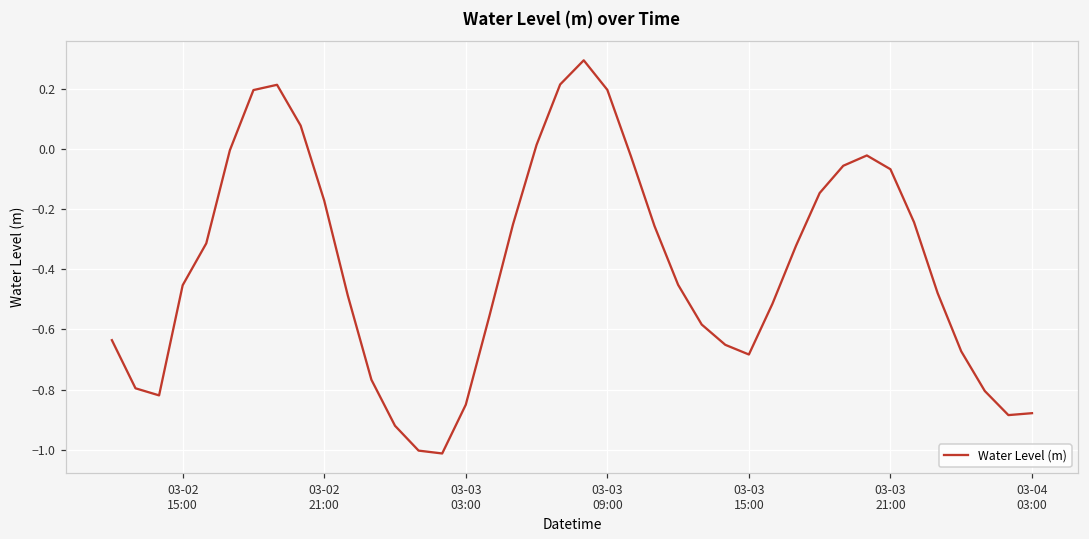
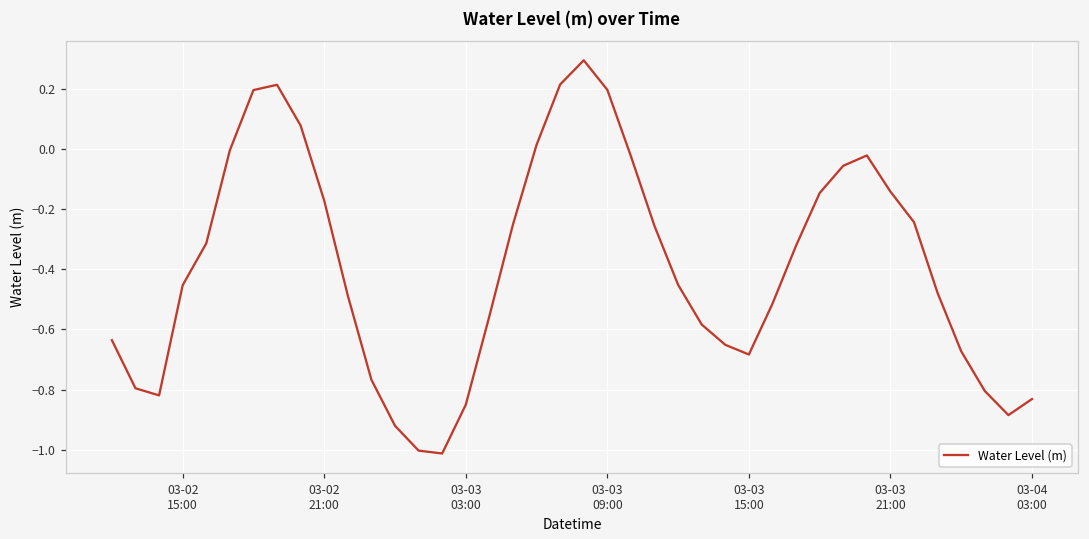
  {
    "03-02 15:00": -0.45,
    "03-02 21:00": -0.17,
    "03-03 03:00": -0.85,
    "03-03 09:00": 0.20,
    "03-03 15:00": -0.68,
-   "03-03 21:00": -0.07,
-   "03-04 03:00": -0.88
+   "03-03 21:00": -0.14,
+   "03-04 03:00": -0.83
  }
